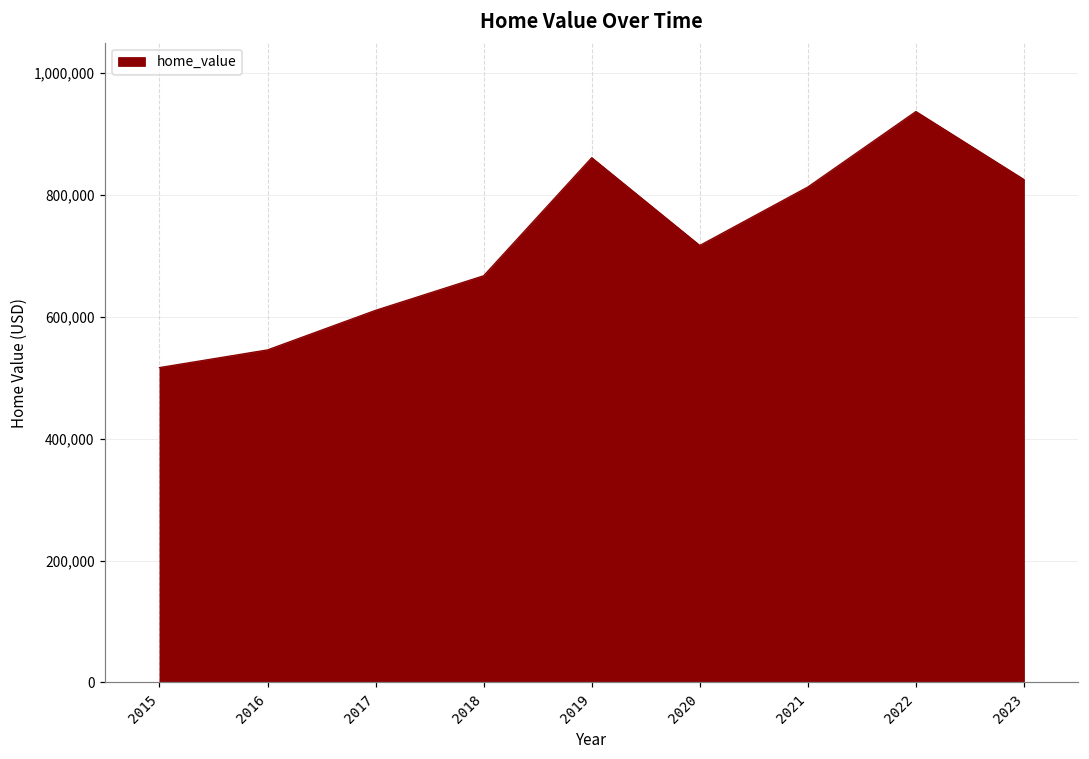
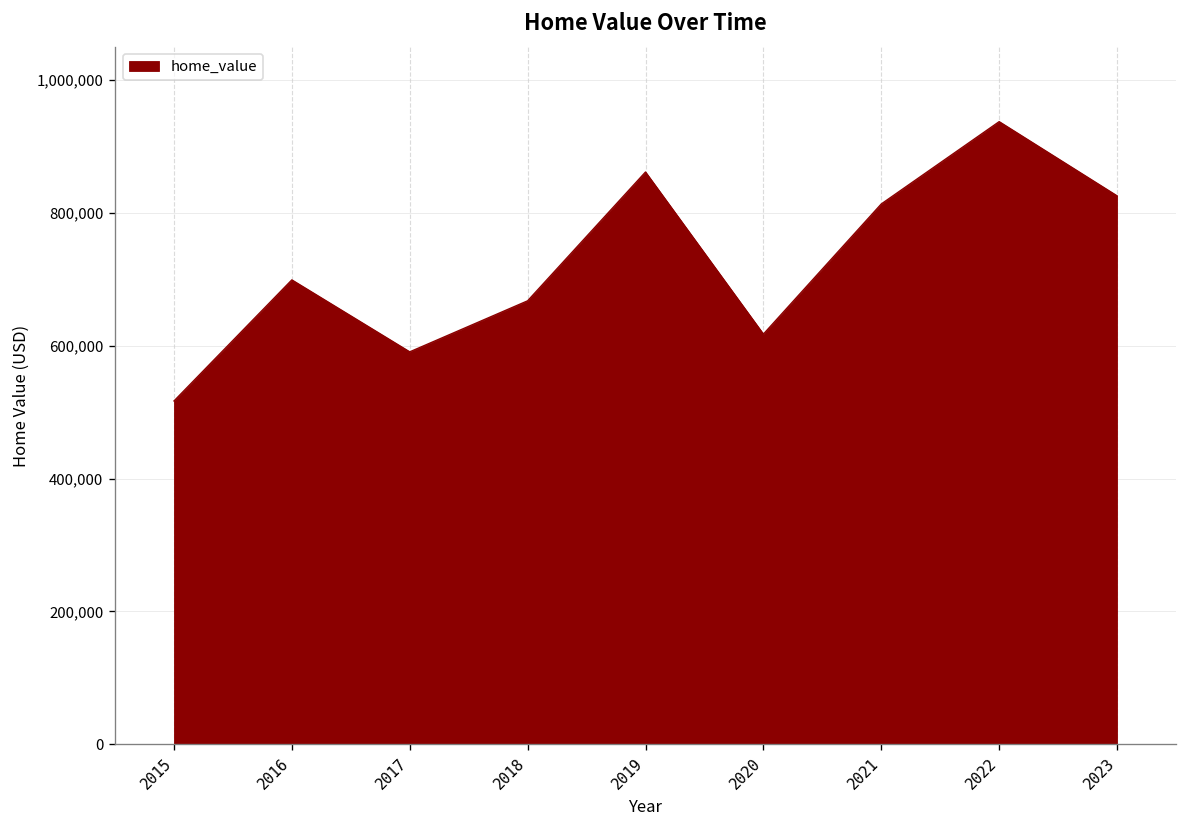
  {
    "2015": "520,000",
-   "2016": "550,000",
-   "2017": "610,000",
+   "2016": "700,000",
+   "2017": "590,000",
    "2018": "670,000",
    "2019": "860,000",
-   "2020": "720,000",
+   "2020": "620,000",
    "2021": "810,000",
    "2022": "940,000",
    "2023": "830,000"
  }
